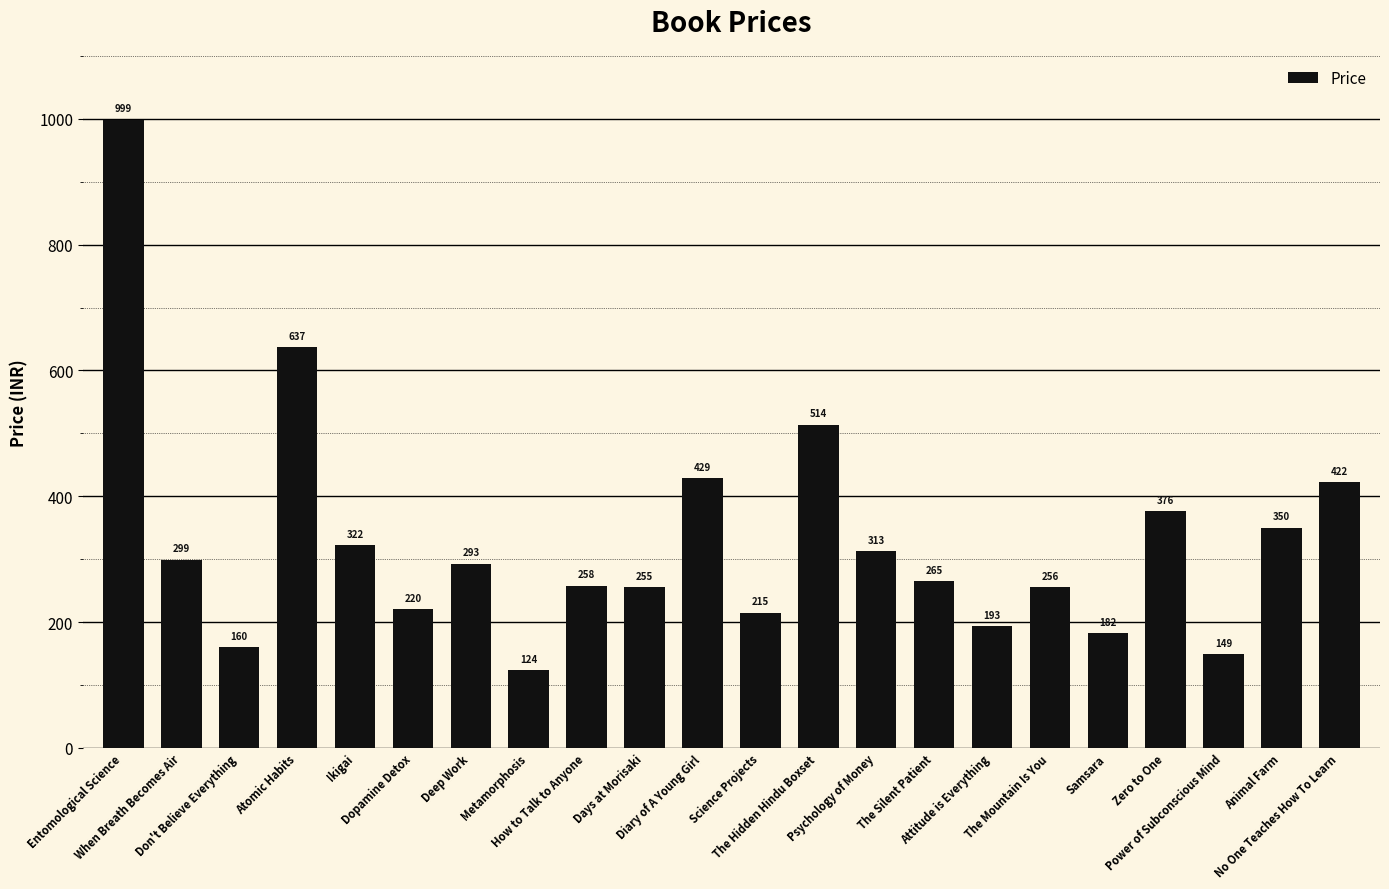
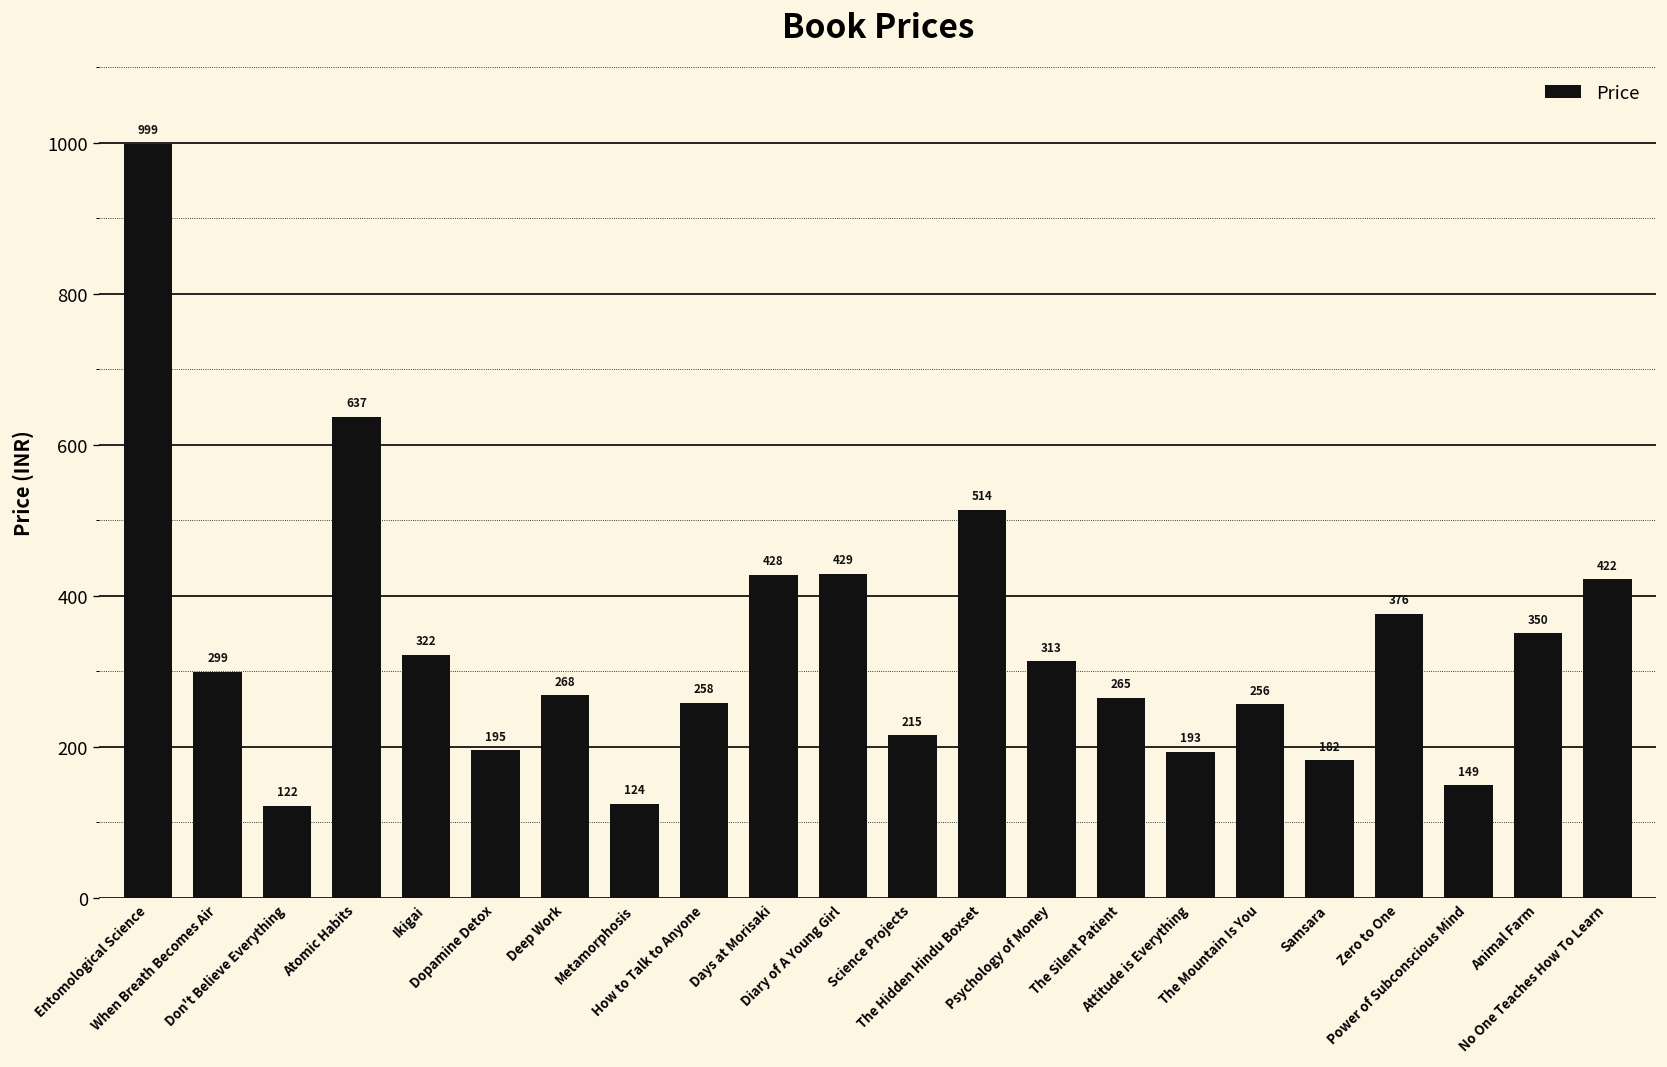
  {
    "Entomological Science": 999,
    "When Breath Becomes Air": 299,
-   "Don't Believe Everything": 160,
+   "Don't Believe Everything": 122,
    "Atomic Habits": 637,
    "Ikigai": 322,
-   "Dopamine Detox": 220,
-   "Deep Work": 293,
+   "Dopamine Detox": 195,
+   "Deep Work": 268,
    "Metamorphosis": 124,
    "How to Talk to Anyone": 258,
-   "Days at Morisaki": 255,
+   "Days at Morisaki": 428,
    "Diary of A Young Girl": 429,
    "Science Projects": 215,
    "The Hidden Hindu Boxset": 514,
    "Psychology of Money": 313,
    "The Silent Patient": 265,
    "Attitude is Everything": 193,
    "The Mountain Is You": 256,
    "Samsara": 182,
    "Zero to One": 376,
    "Power of Subconscious Mind": 149,
    "Animal Farm": 350,
    "No One Teaches How To Learn": 422
  }
